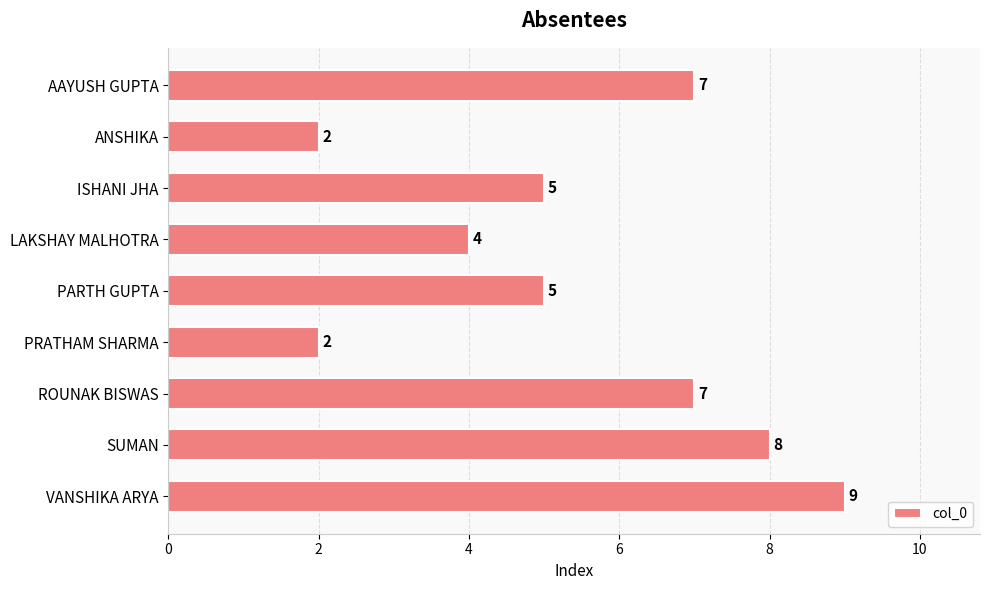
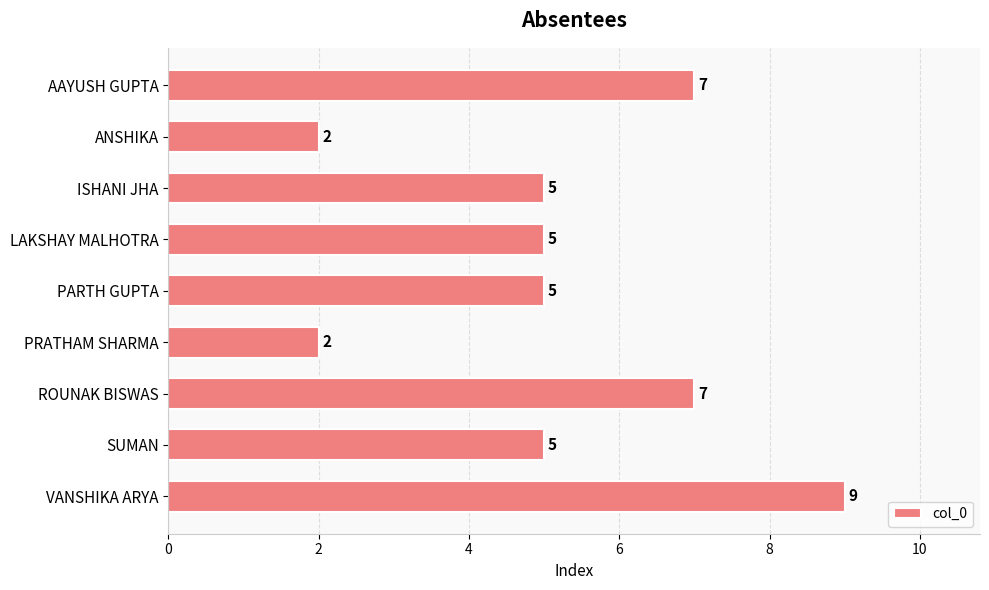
  {
    "AAYUSH GUPTA": 7,
    "ANSHIKA": 2,
    "ISHANI JHA": 5,
-   "LAKSHAY MALHOTRA": 4,
+   "LAKSHAY MALHOTRA": 5,
    "PARTH GUPTA": 5,
    "PRATHAM SHARMA": 2,
    "ROUNAK BISWAS": 7,
-   "SUMAN": 8,
+   "SUMAN": 5,
    "VANSHIKA ARYA": 9
  }
